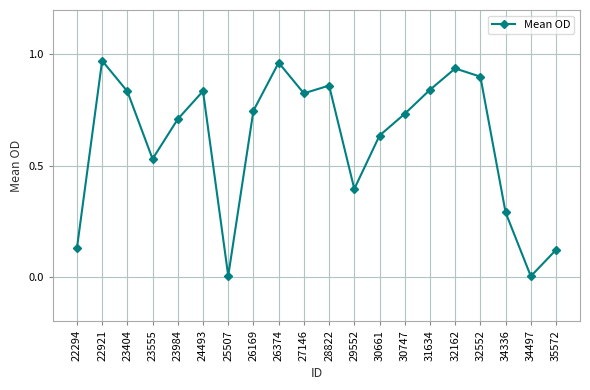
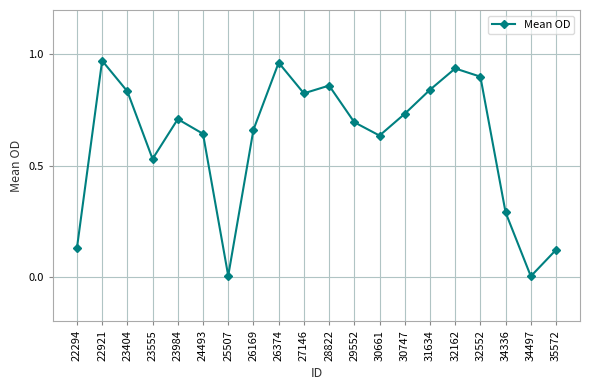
  {
    "22294": 0.13,
    "22921": 0.97,
    "23404": 0.83,
    "23555": 0.53,
    "23984": 0.71,
-   "24493": 0.84,
+   "24493": 0.64,
    "25507": 0.00,
-   "26169": 0.75,
+   "26169": 0.66,
    "26374": 0.96,
    "27146": 0.83,
    "28822": 0.86,
-   "29552": 0.40,
+   "29552": 0.70,
    "30661": 0.64,
    "30747": 0.73,
    "31634": 0.84,
    "32162": 0.94,
    "32552": 0.90,
    "34336": 0.29,
    "34497": 0.00,
    "35572": 0.12
  }
